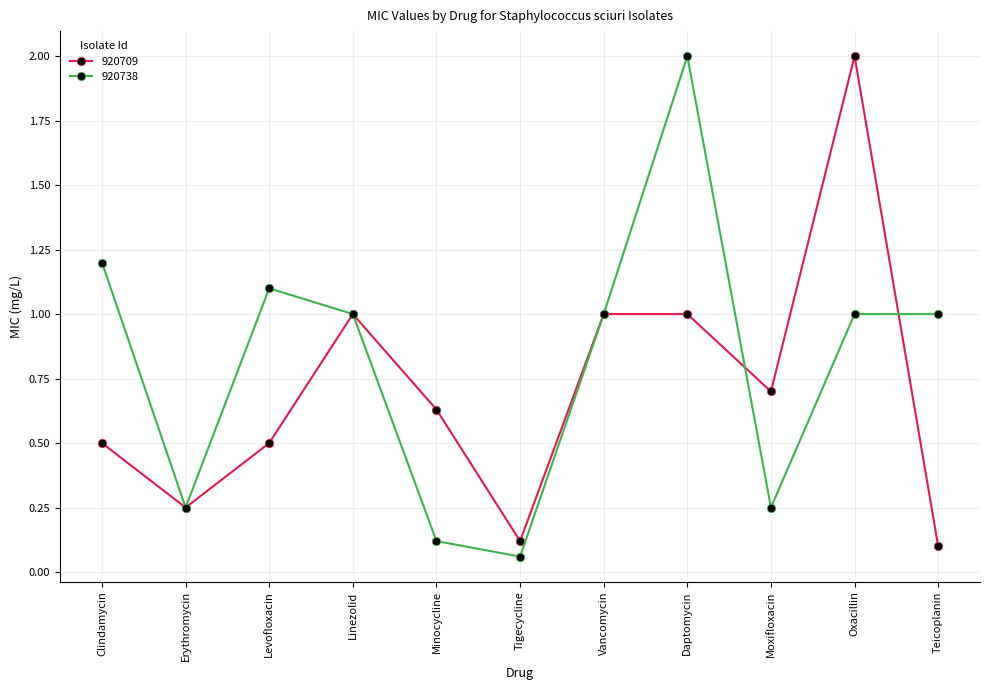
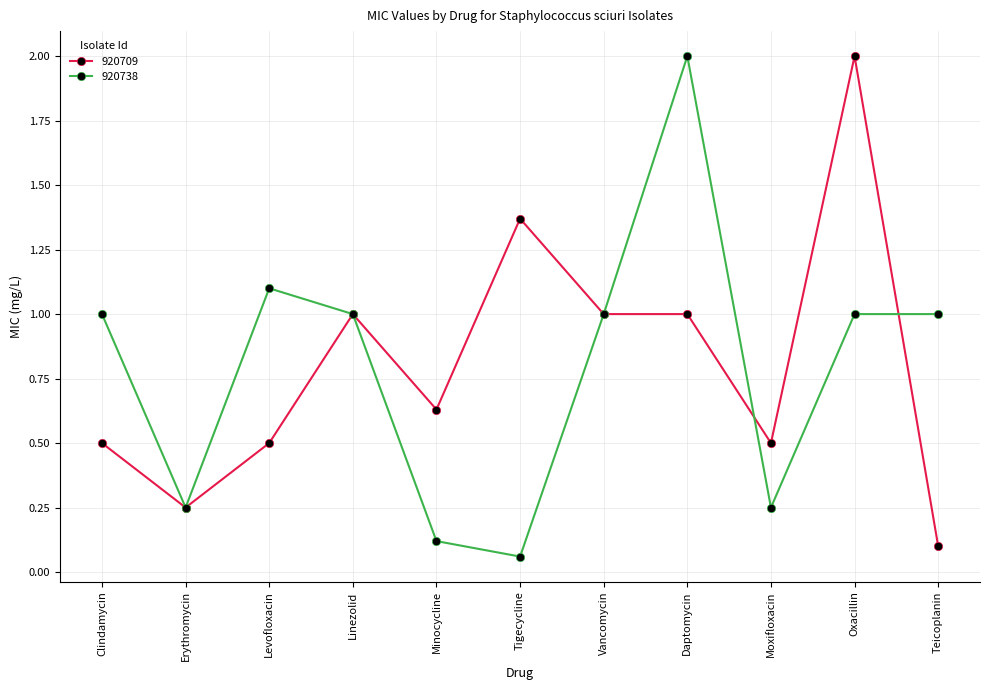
  {
    "920709": {
      "Clindamycin": 0.50,
      "Levofloxacin": 0.50,
      "Minocycline": 0.63,
-     "Tigecycline": 0.12,
+     "Tigecycline": 1.37,
      "Daptomycin": 1.00,
-     "Moxifloxacin": 0.7,
+     "Moxifloxacin": 0.5,
      "Oxacillin": 2.00,
      "Teicoplanin": 0.10
    },
    "920738": {
-     "Clindamycin": 1.2,
+     "Clindamycin": 1.0,
      "Levofloxacin": 1.1,
      "Minocycline": 0.12,
      "Tigecycline": 0.06,
      "Daptomycin": 2.0,
      "Moxifloxacin": 0.25,
      "Oxacillin": 1.0,
      "Teicoplanin": 1.0
    }
  }
